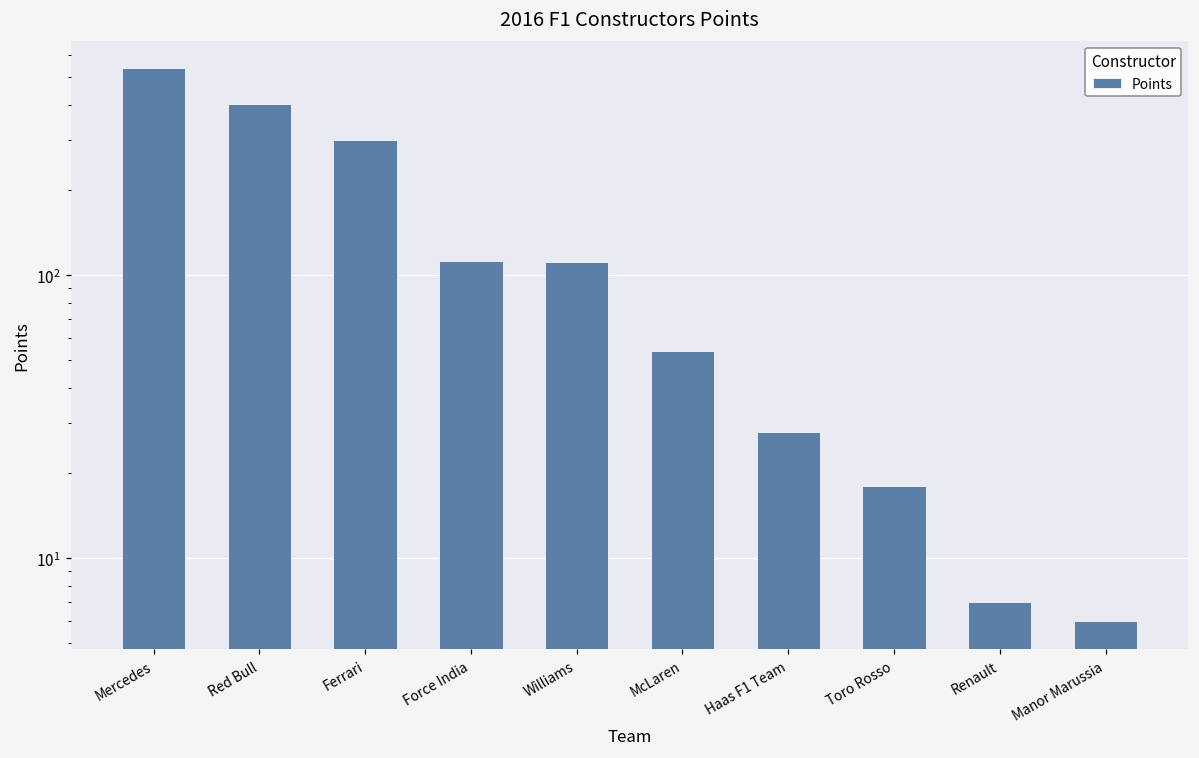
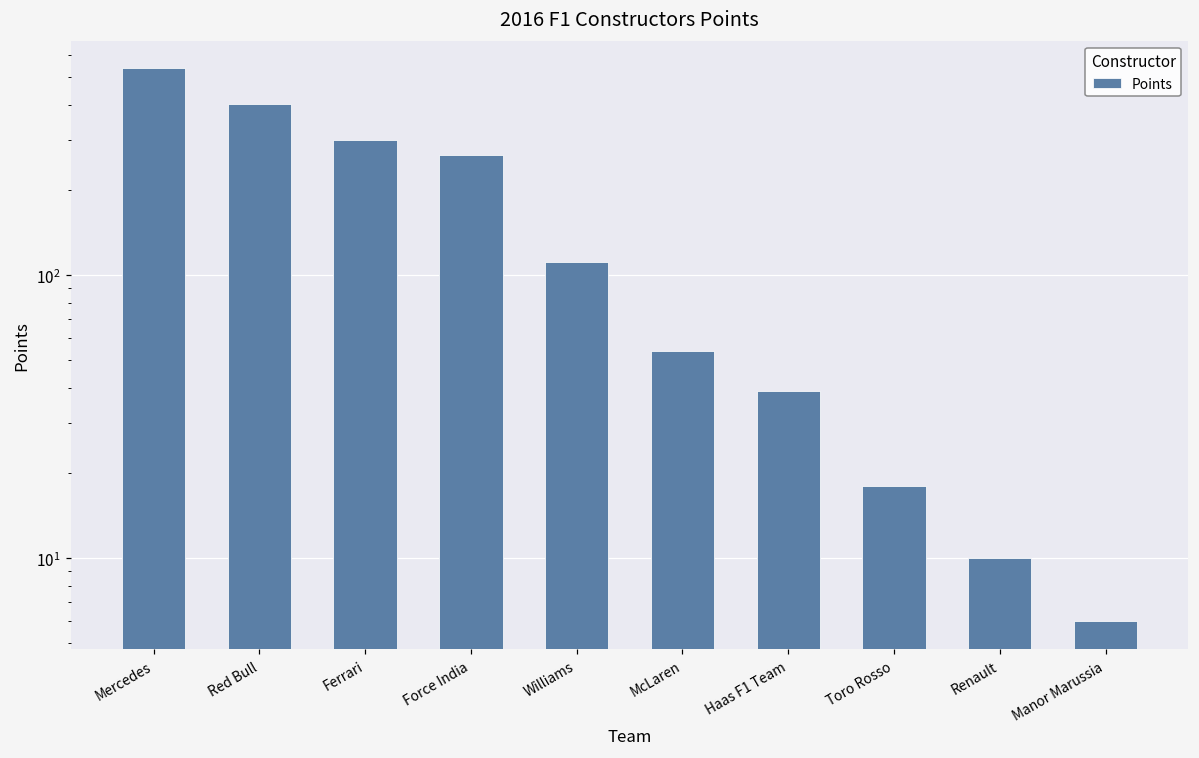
  {
    "Mercedes": 540,
    "Red Bull": 400,
    "Ferrari": 300,
-   "Force India": 110,
+   "Force India": 270,
    "Williams": 111,
    "McLaren": 54,
-   "Haas F1 Team": 28,
+   "Haas F1 Team": 39,
    "Toro Rosso": 18,
-   "Renault": 7,
+   "Renault": 10,
    "Manor Marussia": 6
  }
